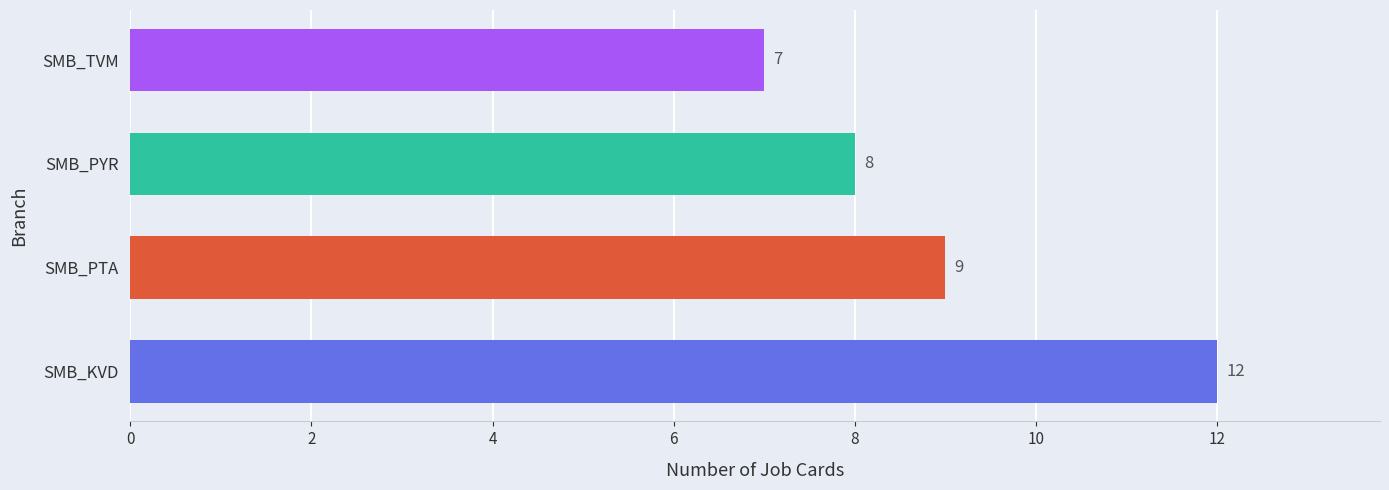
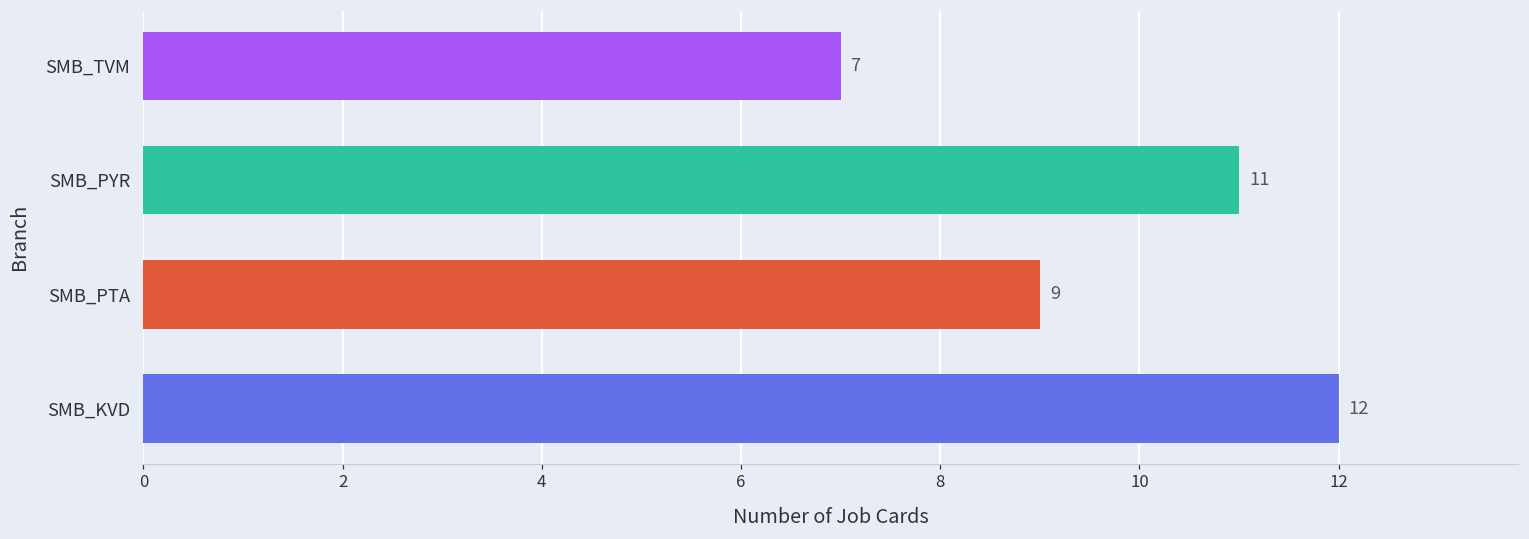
  {
    "SMB_TVM": 7,
-   "SMB_PYR": 8,
+   "SMB_PYR": 11,
    "SMB_PTA": 9,
    "SMB_KVD": 12
  }
